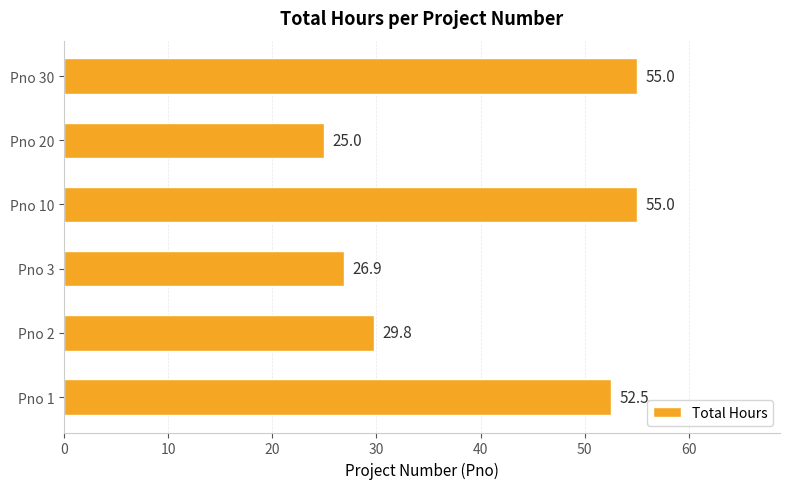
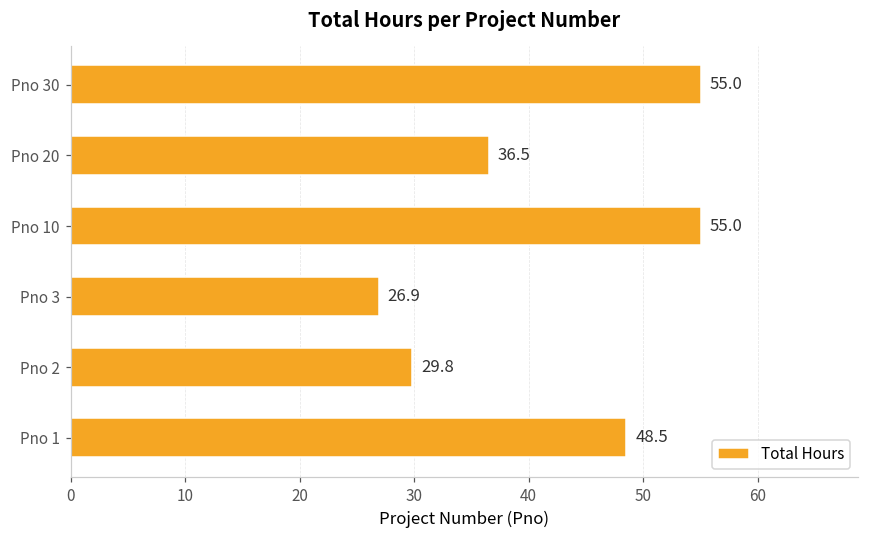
  {
    "Pno 30": 55.0,
-   "Pno 20": 25.0,
+   "Pno 20": 36.5,
    "Pno 10": 55.0,
    "Pno 3": 26.9,
    "Pno 2": 29.8,
-   "Pno 1": 52.5
+   "Pno 1": 48.5
  }
